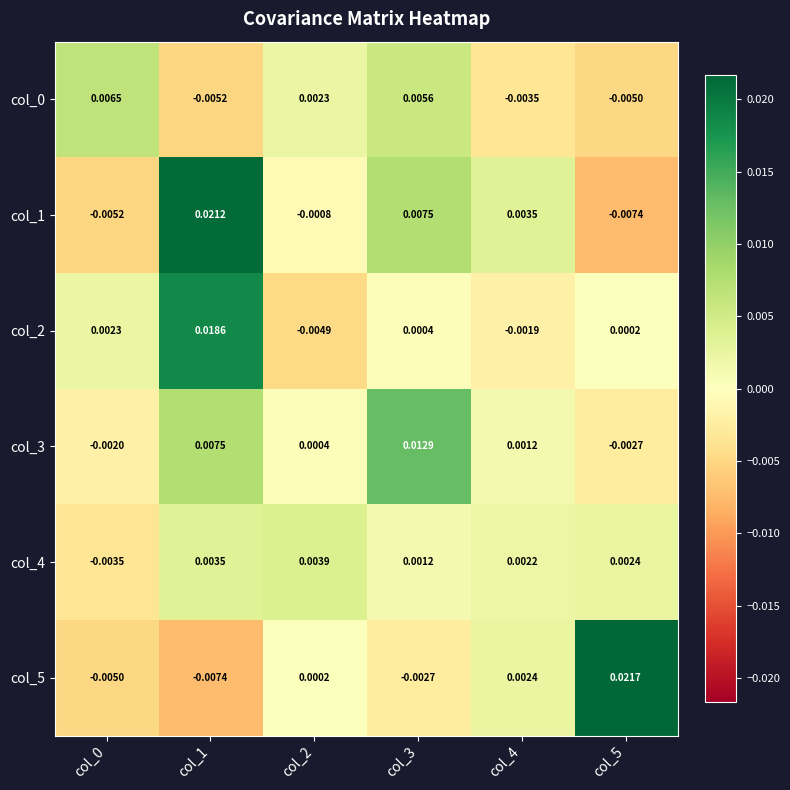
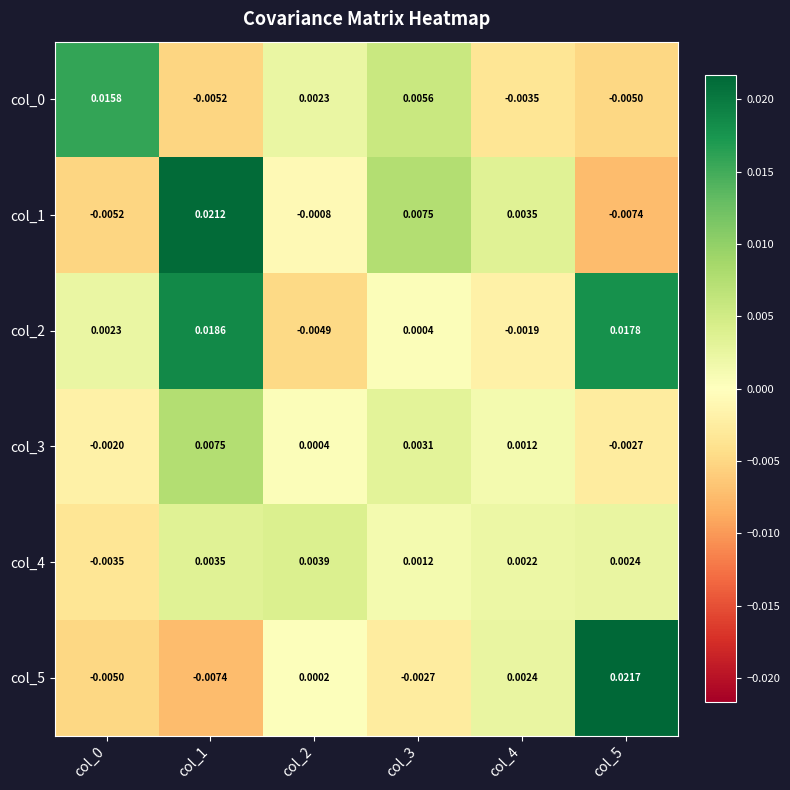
  {
    "col_0": {
-     "col_0": 0.0065,
+     "col_0": 0.0158,
      "col_1": -0.0052,
      "col_2": 0.0023,
      "col_3": 0.0056,
      "col_4": -0.0035,
      "col_5": -0.0050
    },
    "col_1": {
      "col_0": -0.0052,
      "col_1": 0.0212,
      "col_2": -0.0008,
      "col_3": 0.0075,
      "col_4": 0.0035,
      "col_5": -0.0074
    },
    "col_2": {
      "col_0": 0.0023,
      "col_1": 0.0186,
      "col_2": -0.0049,
      "col_3": 0.0004,
      "col_4": -0.0019,
-     "col_5": 0.0002
+     "col_5": 0.0178
    },
    "col_3": {
      "col_0": -0.0020,
      "col_1": 0.0075,
      "col_2": 0.0004,
-     "col_3": 0.0129,
+     "col_3": 0.0031,
      "col_4": 0.0012,
      "col_5": -0.0027
    },
    "col_4": {
      "col_0": -0.0035,
      "col_1": 0.0035,
      "col_2": 0.0039,
      "col_3": 0.0012,
      "col_4": 0.0022,
      "col_5": 0.0024
    },
    "col_5": {
      "col_0": -0.0050,
      "col_1": -0.0074,
      "col_2": 0.0002,
      "col_3": -0.0027,
      "col_4": 0.0024,
      "col_5": 0.0217
    }
  }
